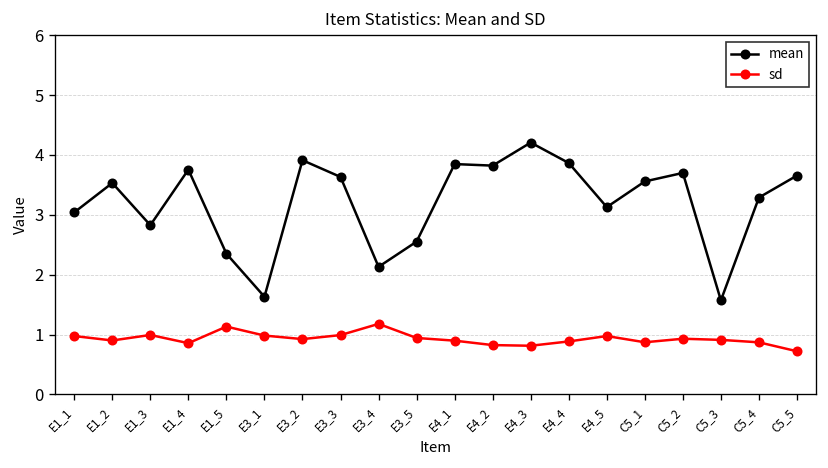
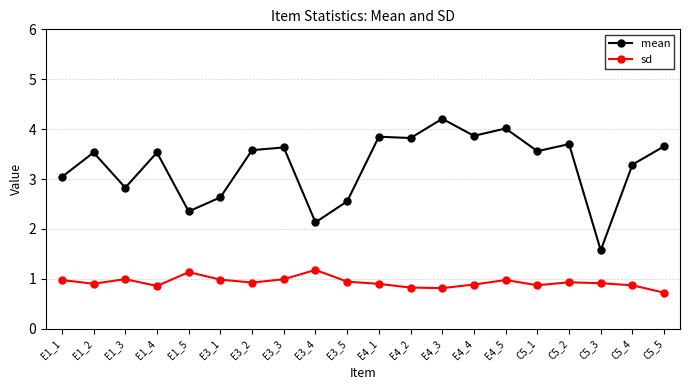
  {
    "mean": {
      "E1_1": 3.0,
      "E1_2": 3.5,
      "E1_3": 2.8,
-     "E1_4": 3.8,
+     "E1_4": 3.5,
      "E1_5": 2.4,
-     "E3_1": 1.6,
-     "E3_2": 3.9,
+     "E3_1": 2.6,
+     "E3_2": 3.6,
      "E3_3": 3.6,
      "E3_4": 2.1,
      "E3_5": 2.6,
      "E4_1": 3.8,
      "E4_2": 3.8,
      "E4_3": 4.2,
      "E4_4": 3.9,
-     "E4_5": 3.1,
+     "E4_5": 4.0,
      "C5_1": 3.6,
      "C5_2": 3.7,
      "C5_3": 1.6,
      "C5_4": 3.3,
      "C5_5": 3.7
    },
    "sd": {
      "E1_1": 1.0,
      "E1_2": 0.9,
      "E1_3": 1.0,
      "E1_4": 0.9,
      "E1_5": 1.1,
      "E3_1": 1.0,
      "E3_2": 0.9,
      "E3_3": 1.0,
      "E3_4": 1.2,
      "E3_5": 0.9,
      "E4_1": 0.9,
      "E4_2": 0.8,
      "E4_3": 0.8,
      "E4_4": 0.9,
      "E4_5": 1.0,
      "C5_1": 0.9,
      "C5_2": 0.9,
      "C5_3": 0.9,
      "C5_4": 0.9,
      "C5_5": 0.7
    }
  }
